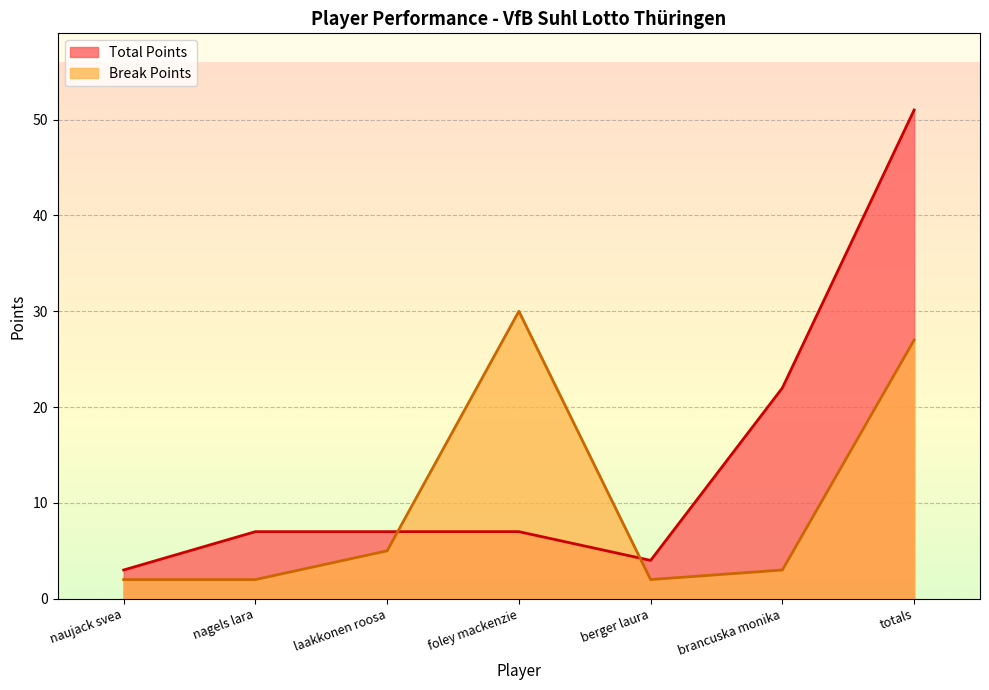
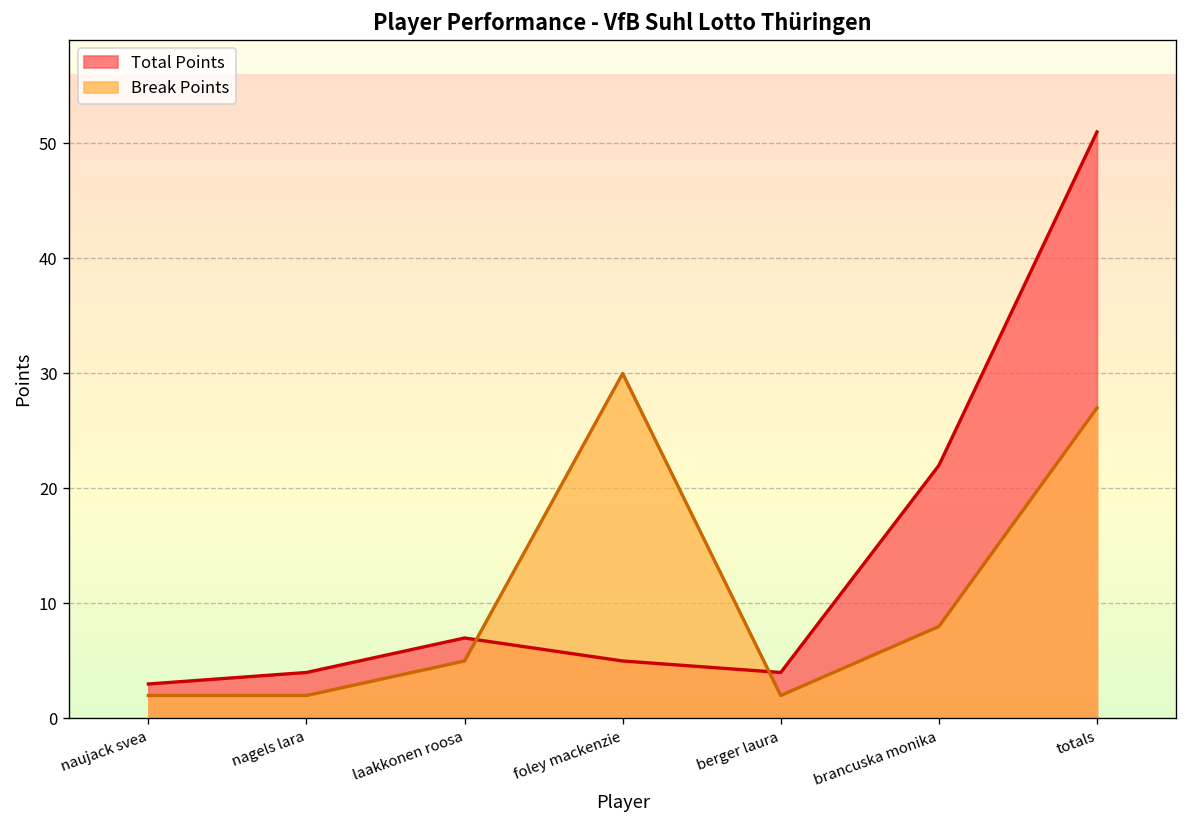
  {
    "Total Points": {
      "naujack svea": 3,
-     "nagels lara": 7,
+     "nagels lara": 4,
      "laakkonen roosa": 7,
-     "foley mackenzie": 7,
+     "foley mackenzie": 5,
      "berger laura": 4,
      "brancuska monika": 22,
      "totals": 51
    },
    "Break Points": {
      "naujack svea": 2,
      "nagels lara": 2,
      "laakkonen roosa": 5,
      "foley mackenzie": 30,
      "berger laura": 2,
-     "brancuska monika": 3,
+     "brancuska monika": 8,
      "totals": 27
    }
  }
